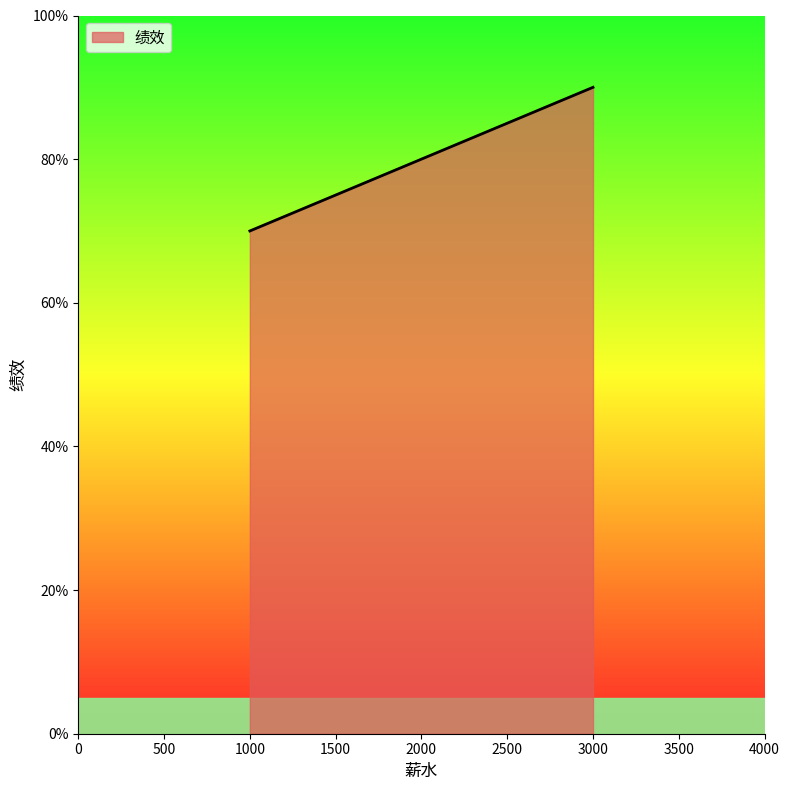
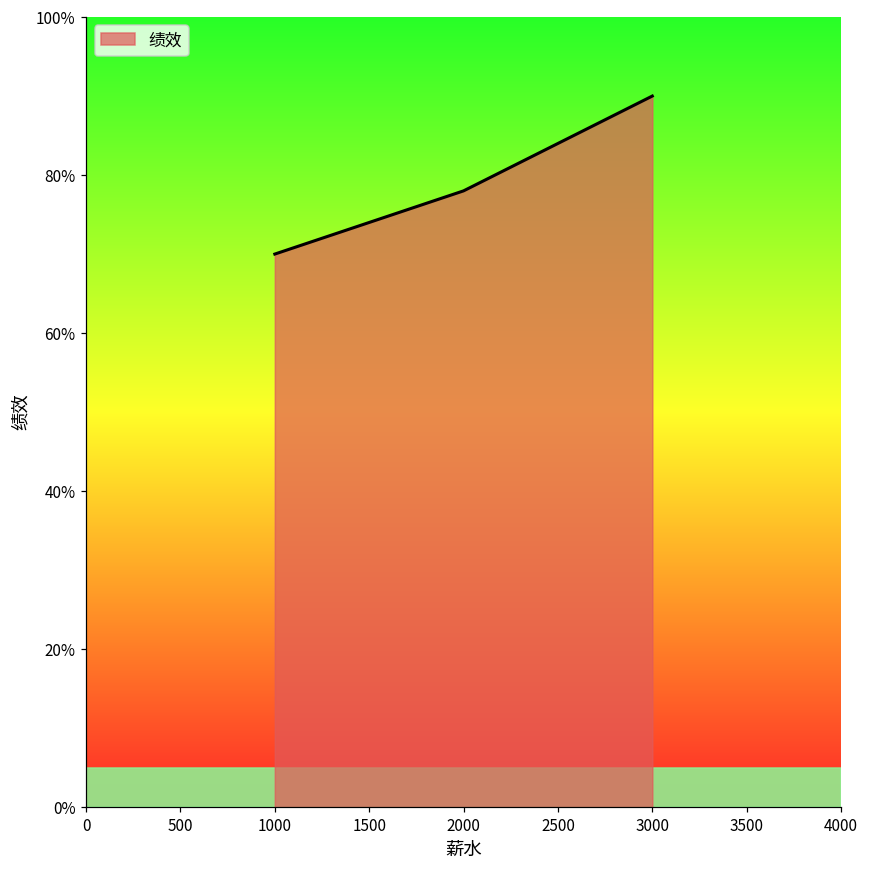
  {
    "1000": "70%",
-   "2000": "80%",
+   "2000": "78%",
    "3000": "90%"
  }
